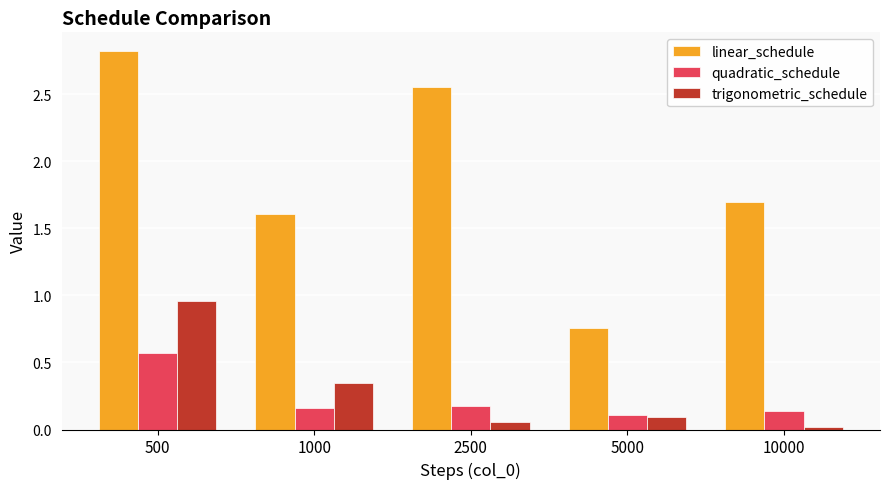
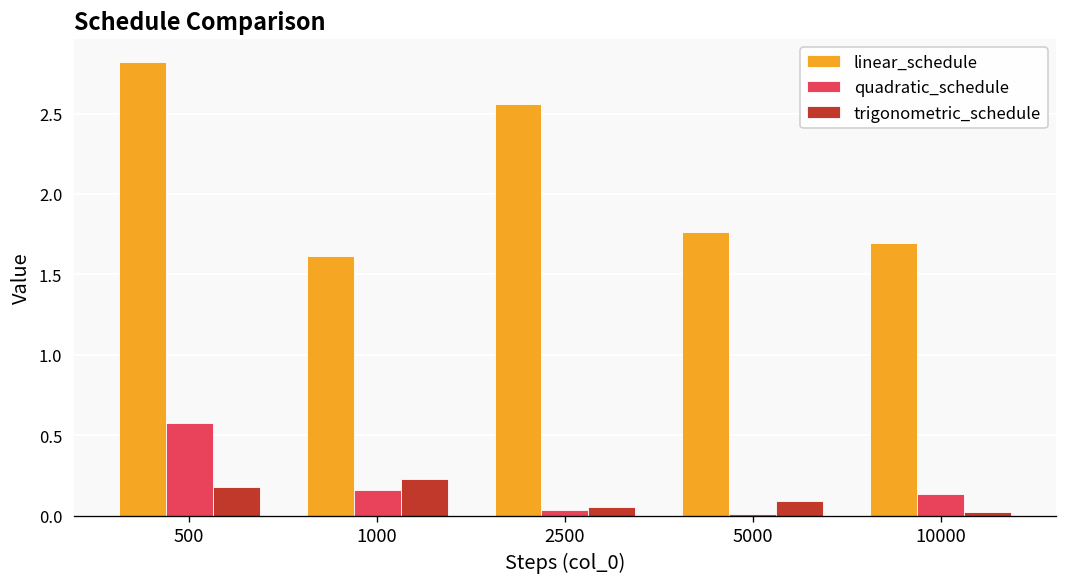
  {
    "linear_schedule": {
      "500": 2.82,
      "1000": 1.61,
      "2500": 2.56,
-     "5000": 0.76,
+     "5000": 1.76,
      "10000": 1.70
    },
    "quadratic_schedule": {
      "500": 0.57,
      "1000": 0.16,
-     "2500": 0.18,
-     "5000": 0.11,
+     "2500": 0.04,
+     "5000": 0.01,
      "10000": 0.14
    },
    "trigonometric_schedule": {
-     "500": 0.96,
-     "1000": 0.34,
+     "500": 0.18,
+     "1000": 0.23,
      "2500": 0.06,
      "5000": 0.09,
      "10000": 0.02
    }
  }
